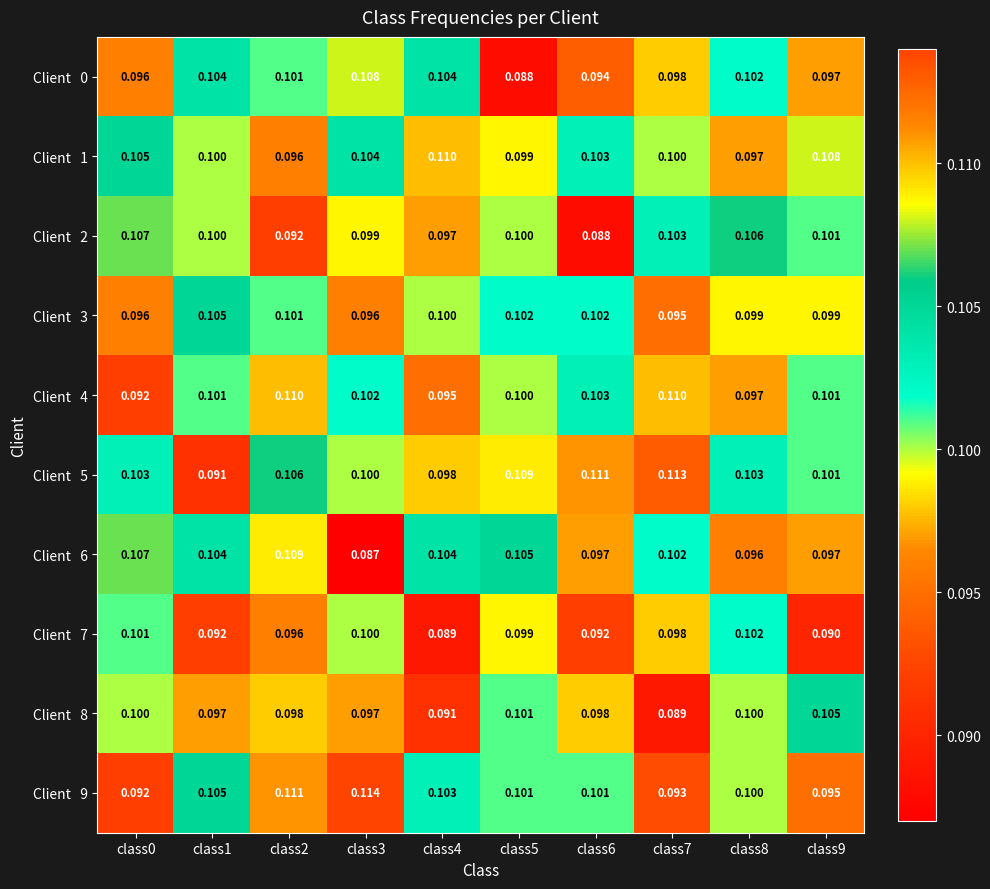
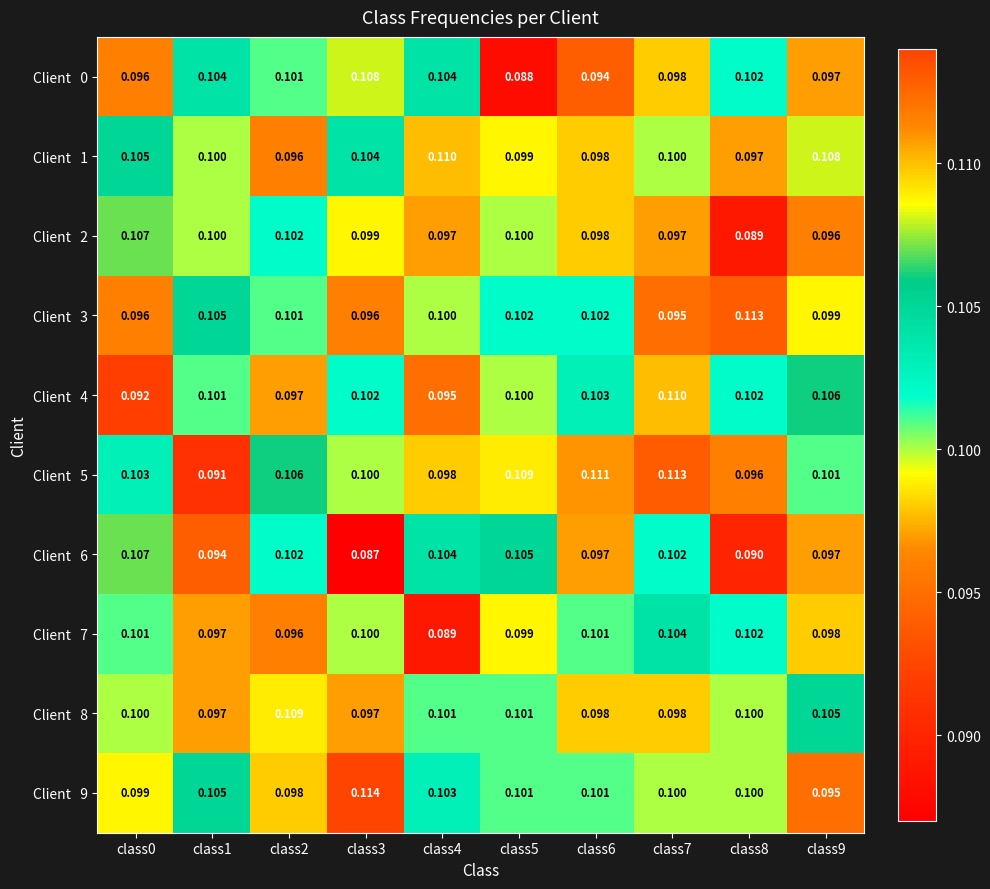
  {
    "Client 0": {
      "class0": 0.096,
      "class1": 0.104,
      "class2": 0.101,
      "class3": 0.108,
      "class4": 0.104,
      "class5": 0.088,
      "class6": 0.094,
      "class7": 0.098,
      "class8": 0.102,
      "class9": 0.097
    },
    "Client 1": {
      "class0": 0.105,
      "class1": 0.100,
      "class2": 0.096,
      "class3": 0.104,
      "class4": 0.110,
      "class5": 0.099,
-     "class6": 0.103,
+     "class6": 0.098,
      "class7": 0.100,
      "class8": 0.097,
      "class9": 0.108
    },
    "Client 2": {
      "class0": 0.107,
      "class1": 0.100,
-     "class2": 0.092,
+     "class2": 0.102,
      "class3": 0.099,
      "class4": 0.097,
      "class5": 0.100,
-     "class6": 0.088,
-     "class7": 0.103,
-     "class8": 0.106,
-     "class9": 0.101
+     "class6": 0.098,
+     "class7": 0.097,
+     "class8": 0.089,
+     "class9": 0.096
    },
    "Client 3": {
      "class0": 0.096,
      "class1": 0.105,
      "class2": 0.101,
      "class3": 0.096,
      "class4": 0.100,
      "class5": 0.102,
      "class6": 0.102,
      "class7": 0.095,
-     "class8": 0.099,
+     "class8": 0.113,
      "class9": 0.099
    },
    "Client 4": {
      "class0": 0.092,
      "class1": 0.101,
-     "class2": 0.110,
+     "class2": 0.097,
      "class3": 0.102,
      "class4": 0.095,
      "class5": 0.100,
      "class6": 0.103,
      "class7": 0.110,
-     "class8": 0.097,
-     "class9": 0.101
+     "class8": 0.102,
+     "class9": 0.106
    },
    "Client 5": {
      "class0": 0.103,
      "class1": 0.091,
      "class2": 0.106,
      "class3": 0.100,
      "class4": 0.098,
      "class5": 0.109,
      "class6": 0.111,
      "class7": 0.113,
-     "class8": 0.103,
+     "class8": 0.096,
      "class9": 0.101
    },
    "Client 6": {
      "class0": 0.107,
-     "class1": 0.104,
-     "class2": 0.109,
+     "class1": 0.094,
+     "class2": 0.102,
      "class3": 0.087,
      "class4": 0.104,
      "class5": 0.105,
      "class6": 0.097,
      "class7": 0.102,
-     "class8": 0.096,
+     "class8": 0.090,
      "class9": 0.097
    },
    "Client 7": {
      "class0": 0.101,
-     "class1": 0.092,
+     "class1": 0.097,
      "class2": 0.096,
      "class3": 0.100,
      "class4": 0.089,
      "class5": 0.099,
-     "class6": 0.092,
-     "class7": 0.098,
+     "class6": 0.101,
+     "class7": 0.104,
      "class8": 0.102,
-     "class9": 0.090
+     "class9": 0.098
    },
    "Client 8": {
      "class0": 0.100,
      "class1": 0.097,
-     "class2": 0.098,
+     "class2": 0.109,
      "class3": 0.097,
-     "class4": 0.091,
+     "class4": 0.101,
      "class5": 0.101,
      "class6": 0.098,
-     "class7": 0.089,
+     "class7": 0.098,
      "class8": 0.100,
      "class9": 0.105
    },
    "Client 9": {
-     "class0": 0.092,
+     "class0": 0.099,
      "class1": 0.105,
-     "class2": 0.111,
+     "class2": 0.098,
      "class3": 0.114,
      "class4": 0.103,
      "class5": 0.101,
      "class6": 0.101,
-     "class7": 0.093,
+     "class7": 0.100,
      "class8": 0.100,
      "class9": 0.095
    }
  }
